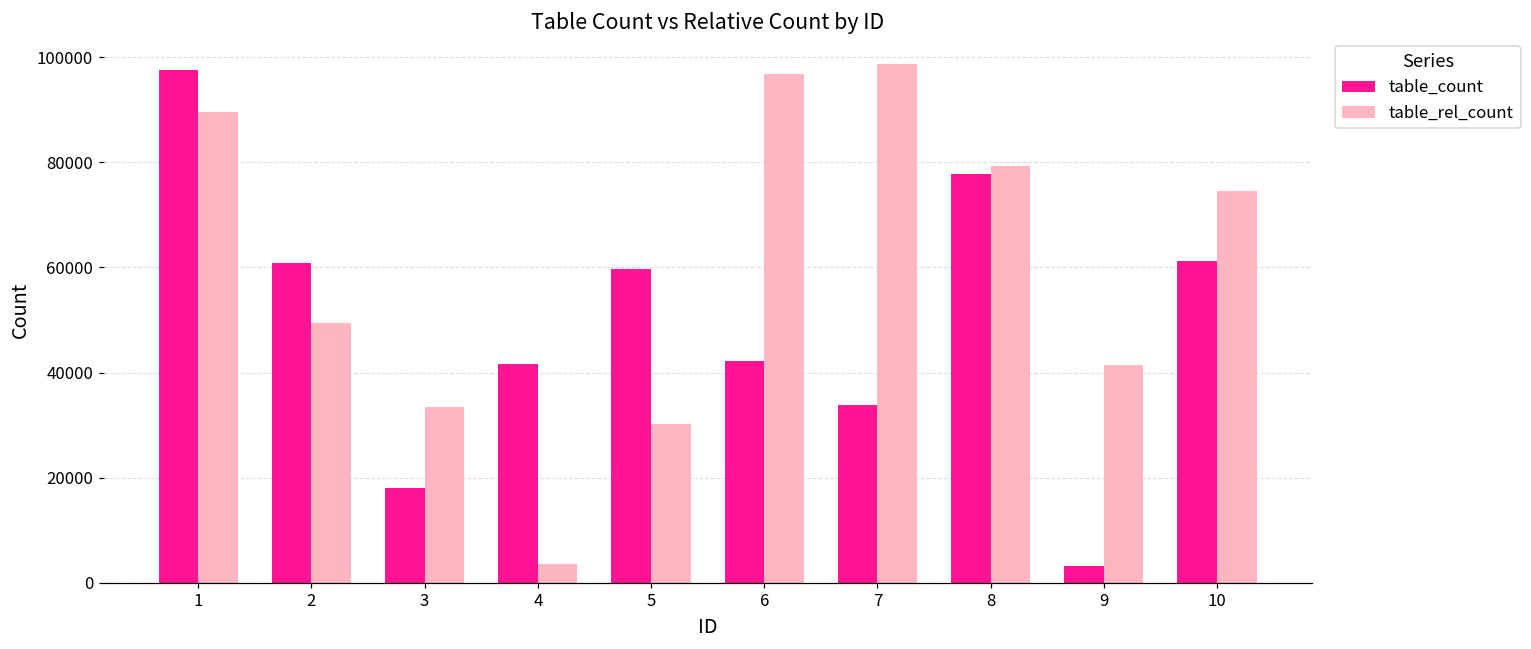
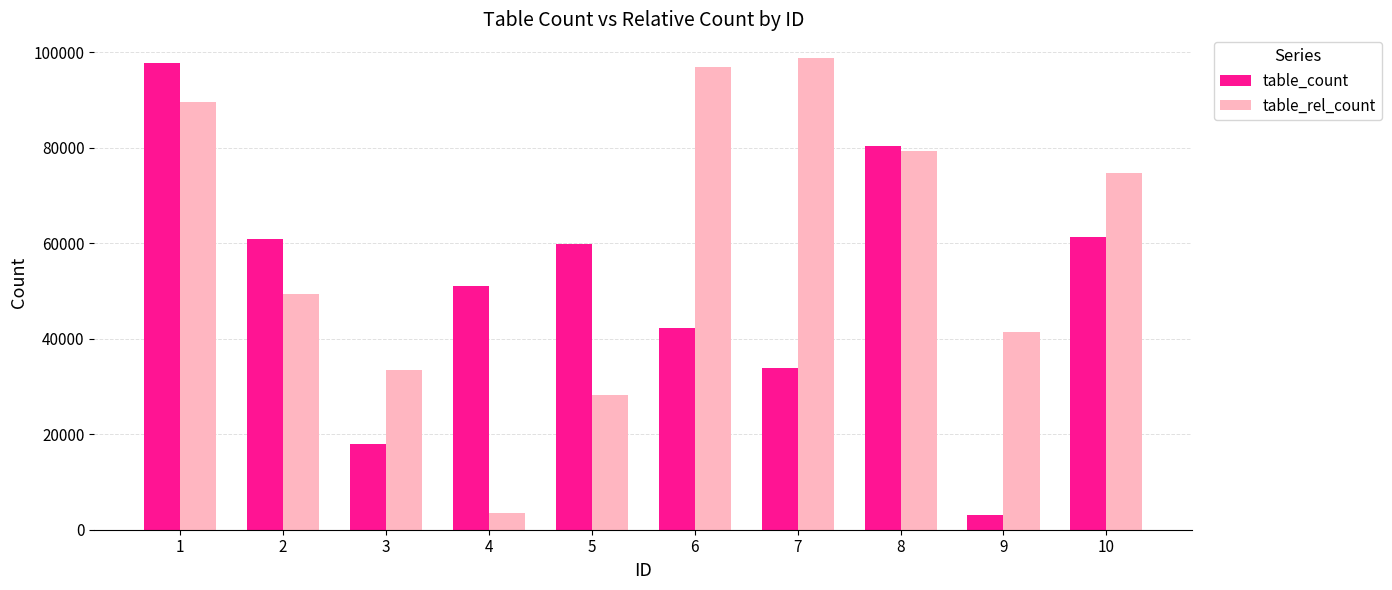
  {
    "table_count": {
      "1": 98000,
      "2": 61000,
      "3": 18000,
-     "4": 42000,
+     "4": 51000,
      "5": 60000,
      "6": 42000,
      "7": 34000,
-     "8": 78000,
+     "8": 80000,
      "9": 3000,
      "10": 61000
    },
    "table_rel_count": {
      "1": 90000,
      "2": 49000,
      "3": 33000,
      "4": 4000,
-     "5": 30000,
+     "5": 28000,
      "6": 97000,
      "7": 99000,
      "8": 79000,
      "9": 41000,
      "10": 75000
    }
  }
